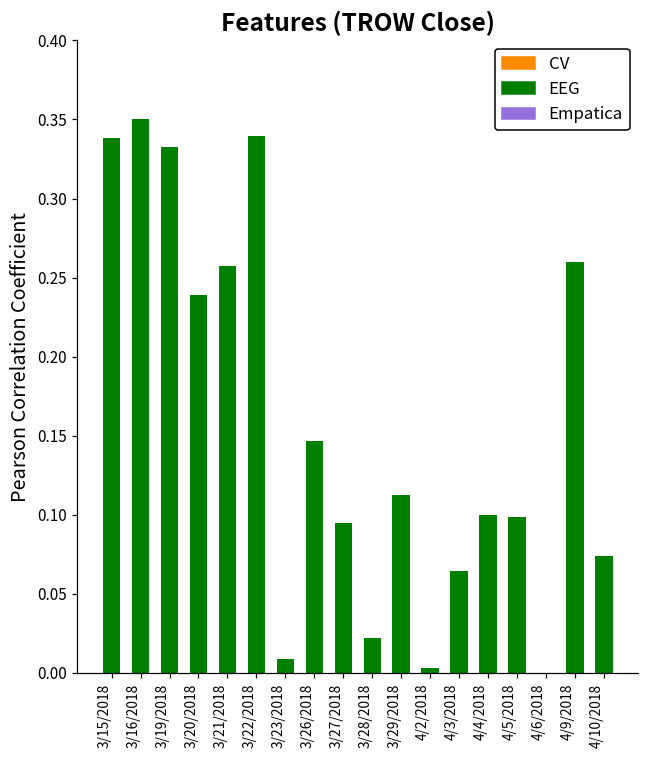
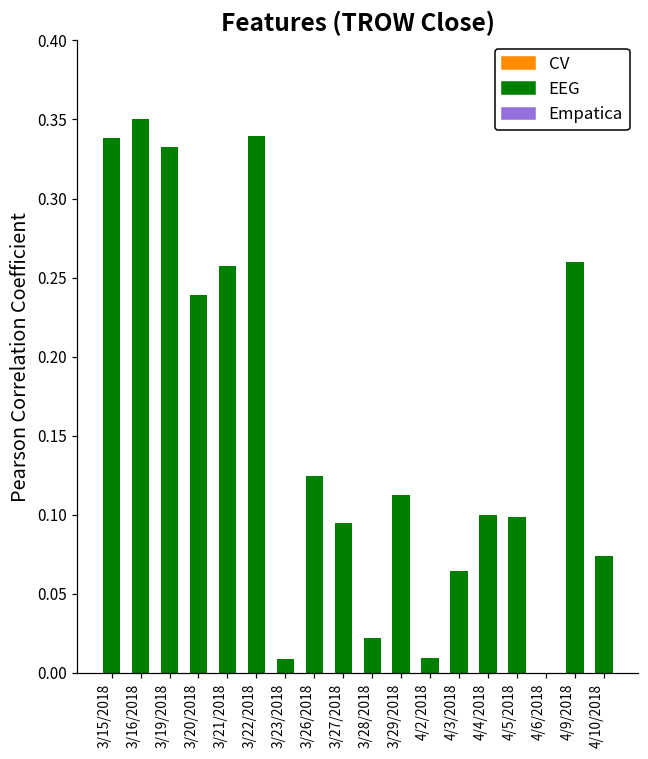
  {
    "3/15/2018": 0.338,
    "3/16/2018": 0.350,
    "3/19/2018": 0.333,
    "3/20/2018": 0.239,
    "3/21/2018": 0.257,
    "3/22/2018": 0.340,
    "3/23/2018": 0.008,
-   "3/26/2018": 0.147,
+   "3/26/2018": 0.124,
    "3/27/2018": 0.095,
    "3/28/2018": 0.022,
    "3/29/2018": 0.113,
-   "4/2/2018": 0.003,
+   "4/2/2018": 0.009,
    "4/3/2018": 0.065,
    "4/4/2018": 0.100,
    "4/5/2018": 0.099,
    "4/6/2018": 0.000,
    "4/9/2018": 0.260,
    "4/10/2018": 0.074
  }
